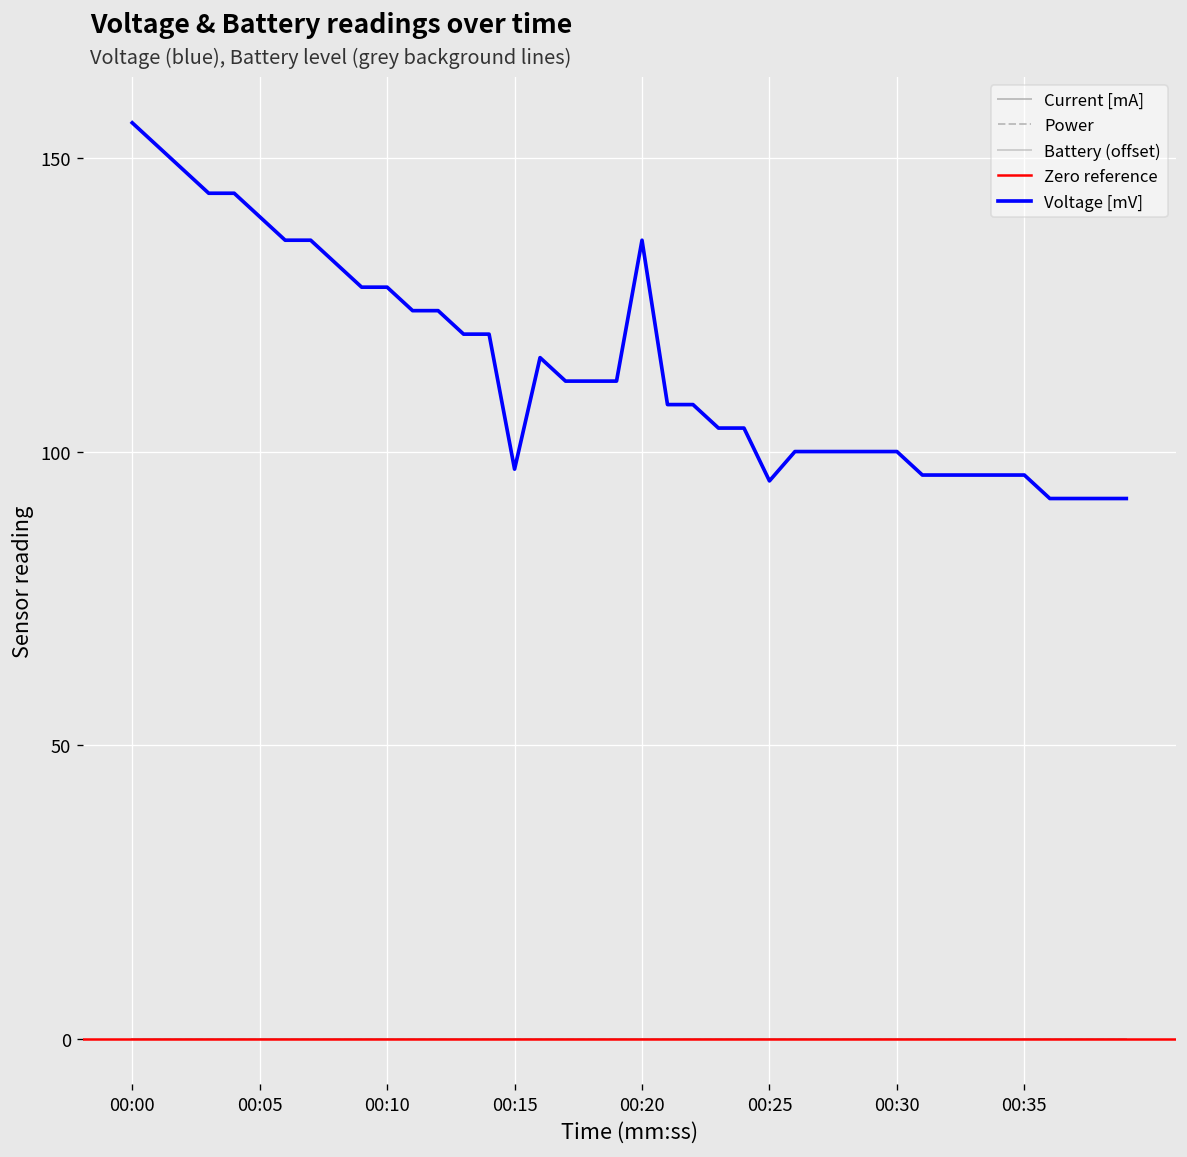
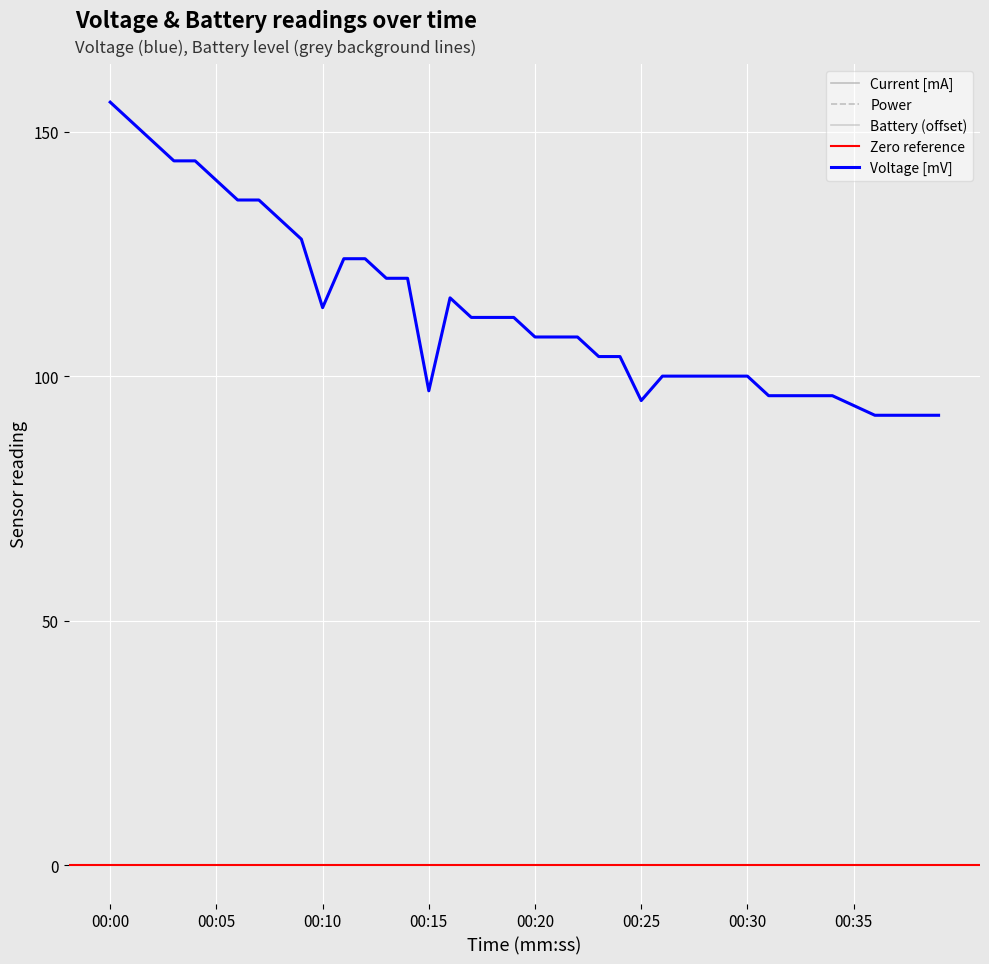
  {
    "Battery (offset)": {
      "00:00": 0,
      "00:05": 0,
      "00:10": 0,
      "00:15": 0,
      "00:20": 0,
      "00:25": 0,
      "00:30": 0,
      "00:35": 0
    },
    "Voltage [mV]": {
      "00:00": 156,
      "00:05": 140,
-     "00:10": 128,
+     "00:10": 114,
      "00:15": 97,
-     "00:20": 136,
+     "00:20": 108,
      "00:25": 95,
      "00:30": 100,
-     "00:35": 96
+     "00:35": 94
    }
  }
